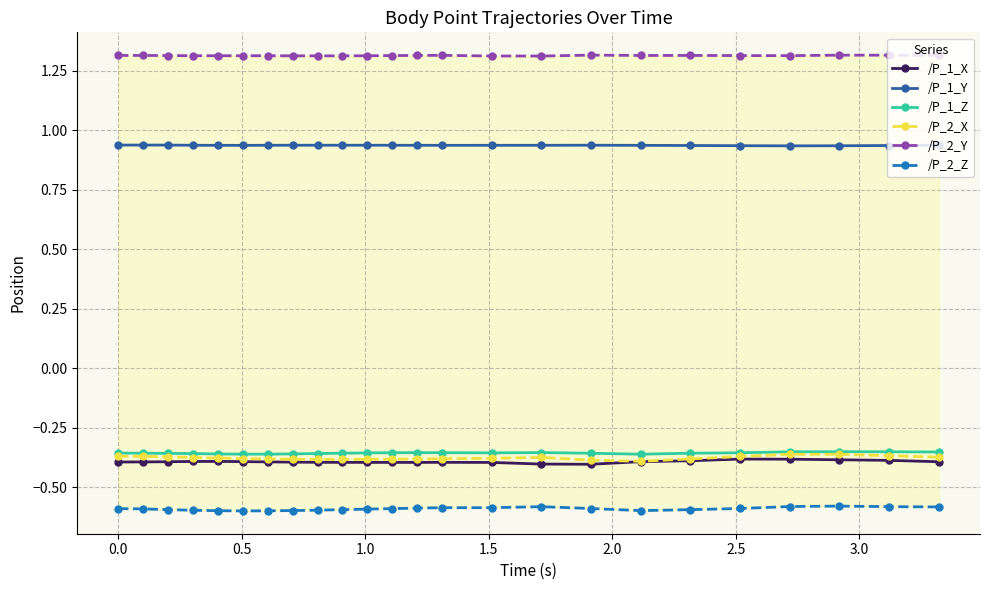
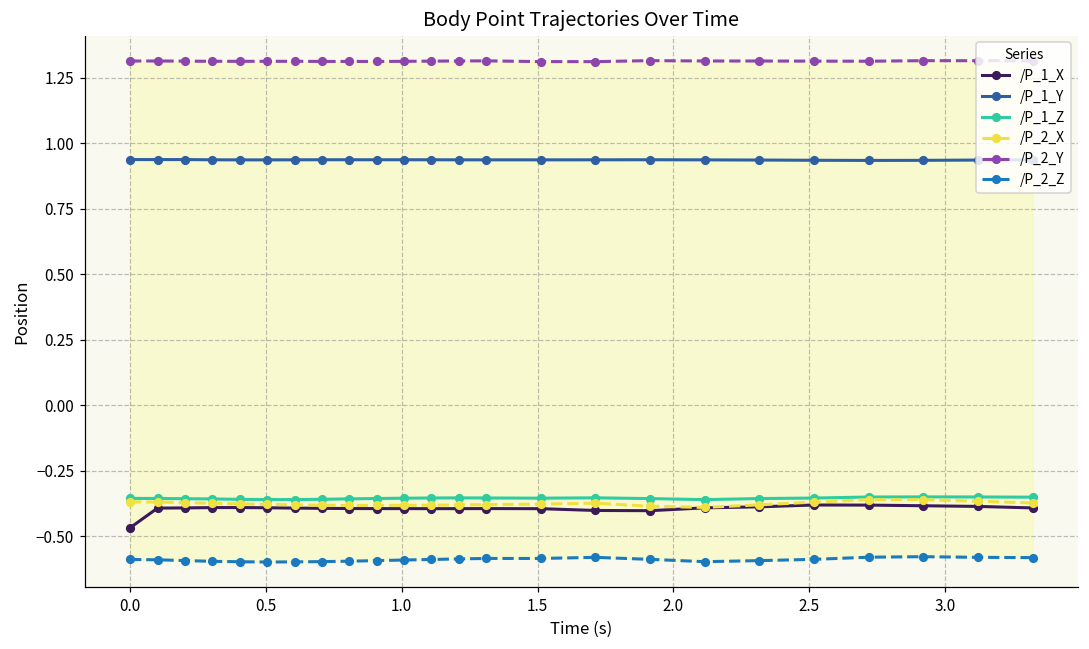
  {
    "/P_1_X": {
-     "0.0": -0.39
+     "0.0": -0.47
    },
    "/P_1_Z": {
      "0.0": -0.36
    },
    "/P_2_X": {
      "0.0": -0.37
    },
    "/P_2_Y": {
      "0.0": 1.31
    }
  }
